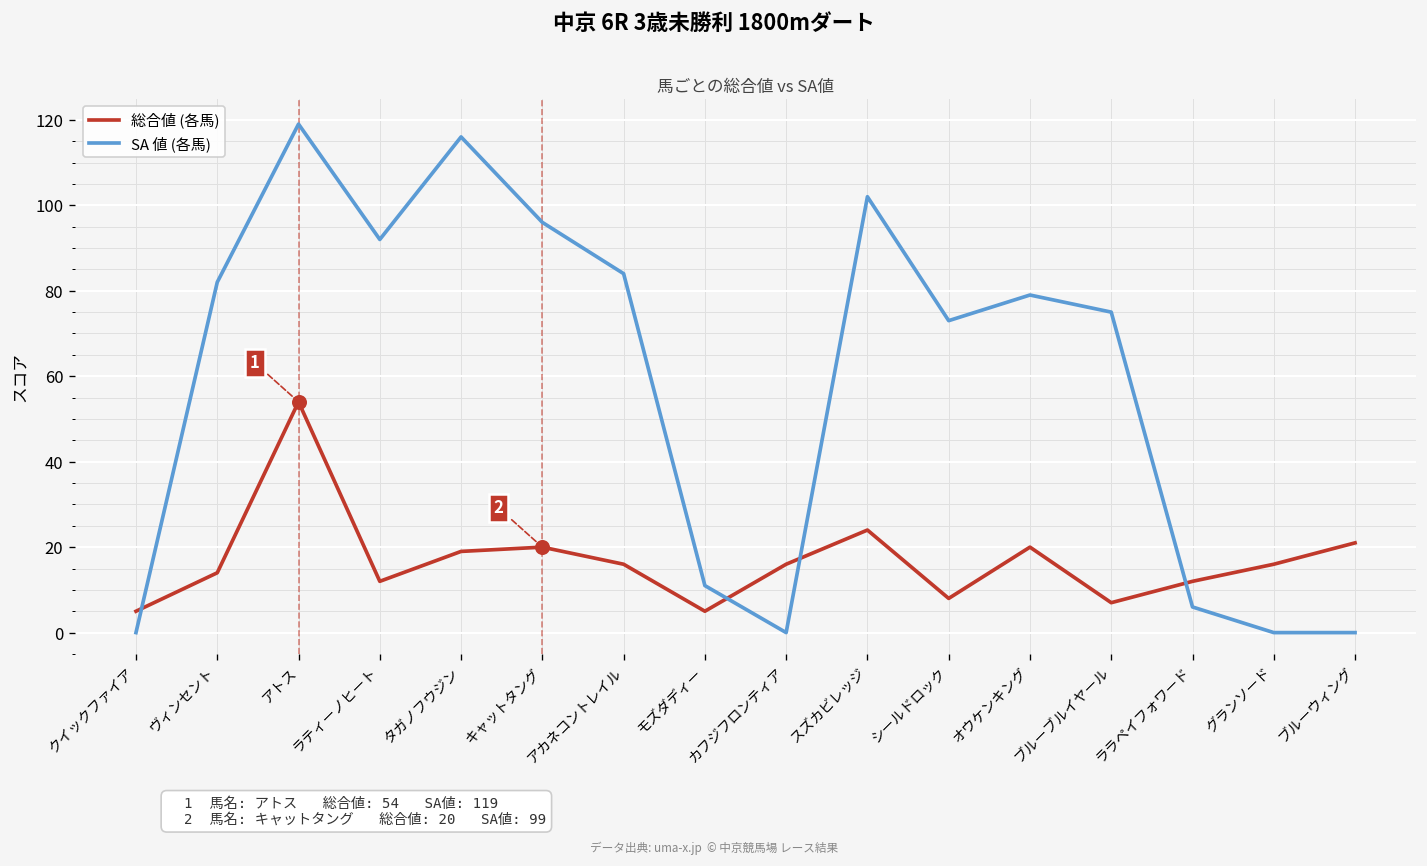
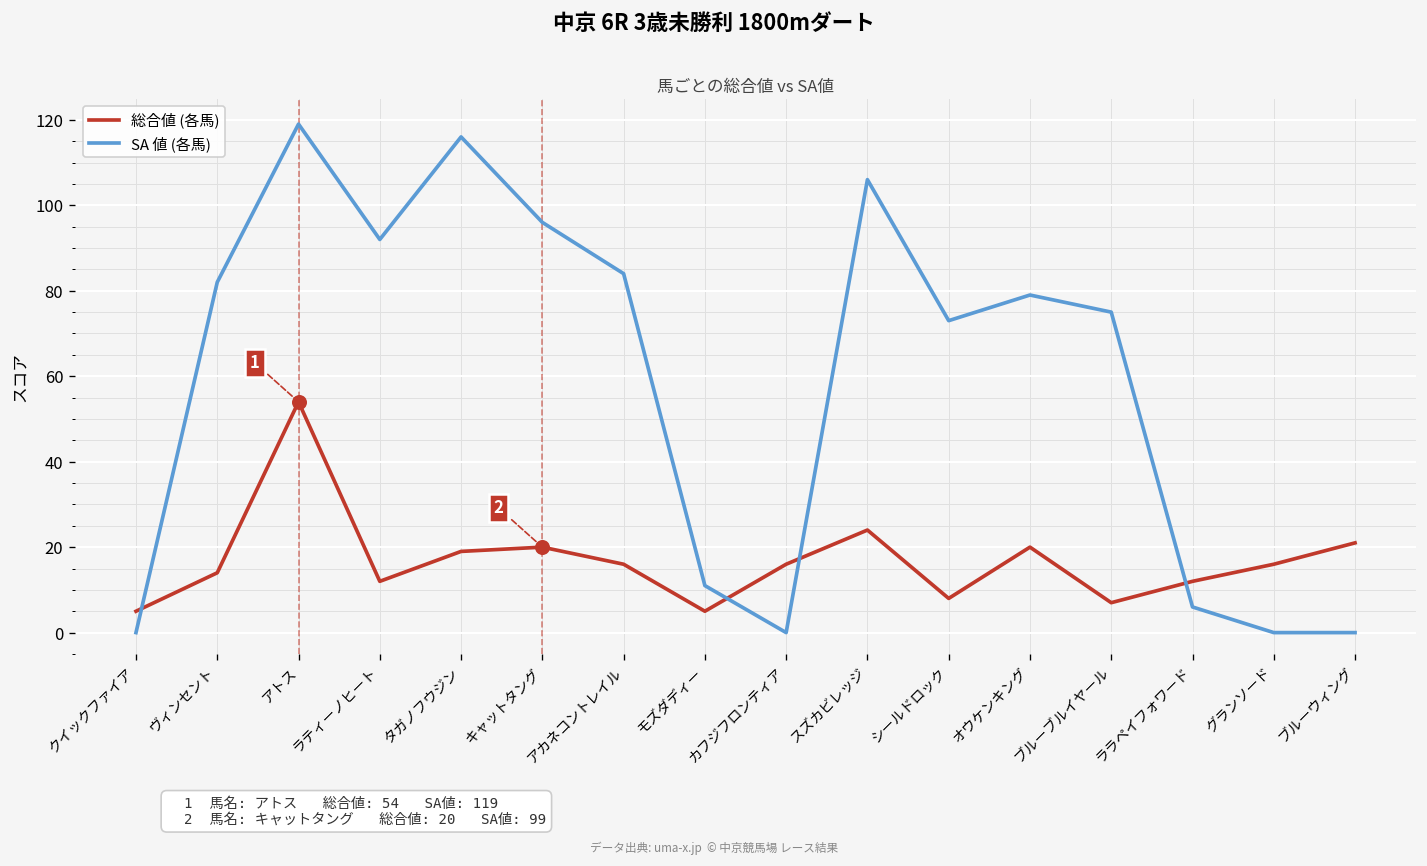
  {
    "SA 値 (各馬)": {
      "クイックファイア": 0,
      "ヴィンセント": 82,
      "アトス": 119,
      "ラティーノヒート": 92,
      "タガノフウジン": 116,
      "キャットタング": 96,
      "アカネコントレイル": 84,
      "モズダディー": 11,
      "カフジフロンティア": 0,
-     "スズカビレッジ": 102,
+     "スズカビレッジ": 106,
      "シールドロック": 73,
      "オウケンキング": 79,
      "ブルーブルイヤール": 75,
      "ララペイフォワード": 6,
      "グランソード": 0,
      "ブルーウィング": 0
    }
  }
